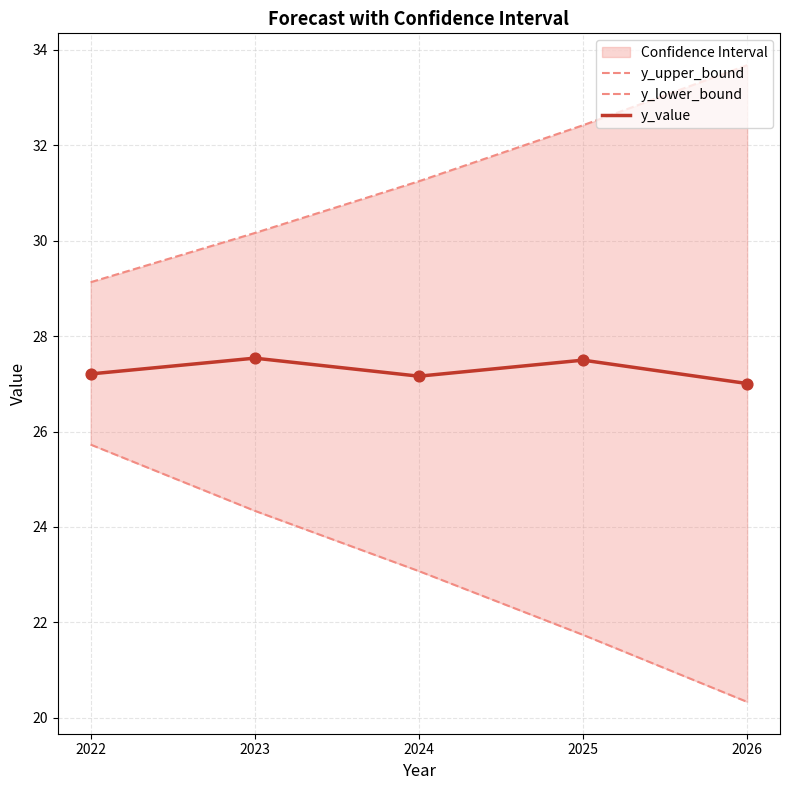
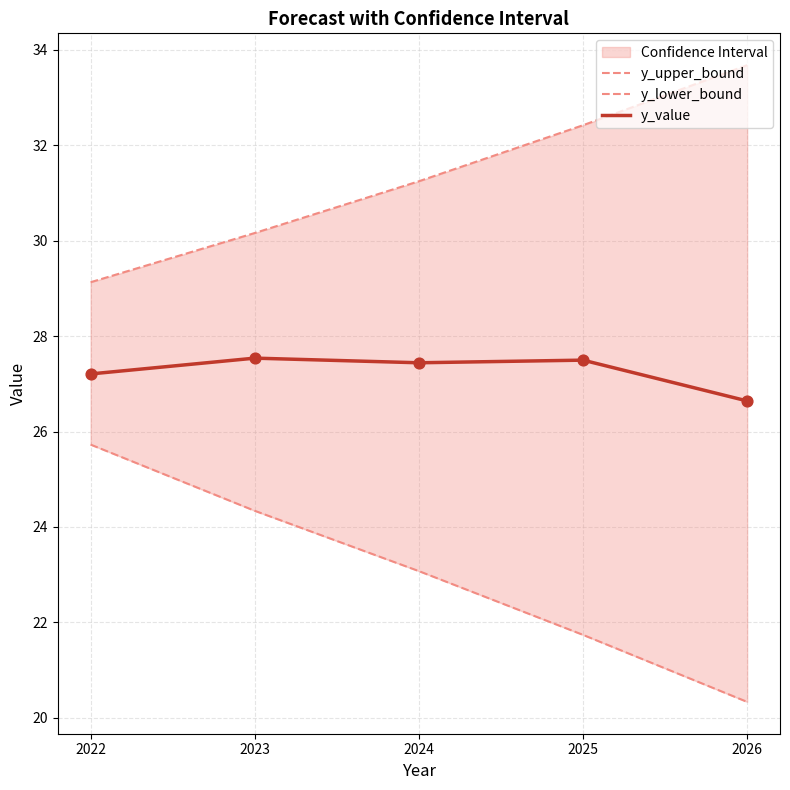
  {
    "y_value": {
      "2022": 27.2,
      "2023": 27.5,
-     "2024": 27.2,
+     "2024": 27.4,
      "2025": 27.5,
-     "2026": 27.0
+     "2026": 26.6
    }
  }
